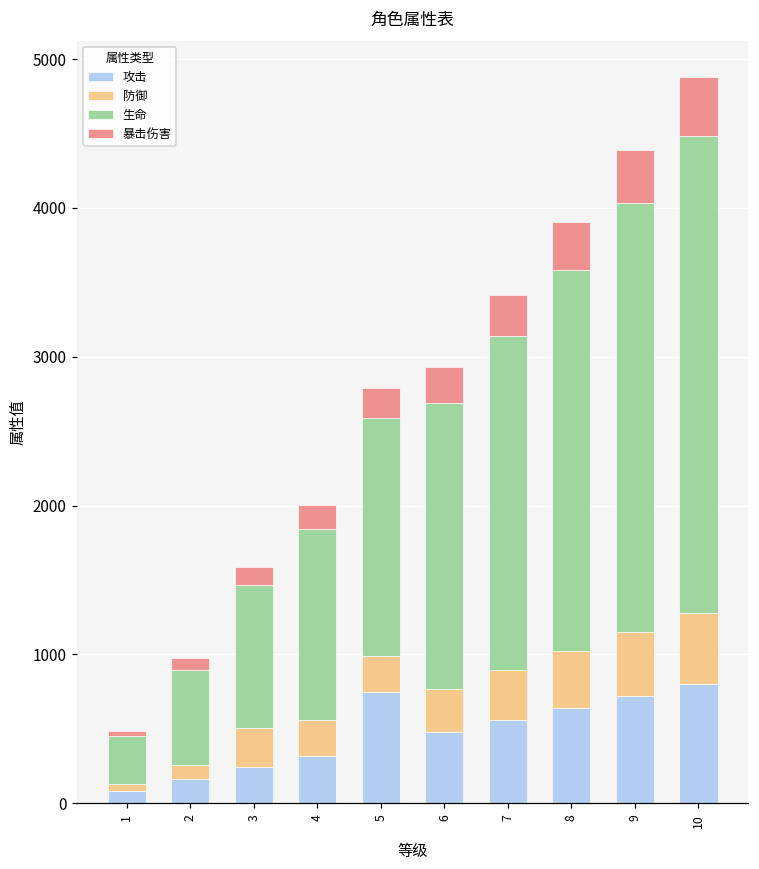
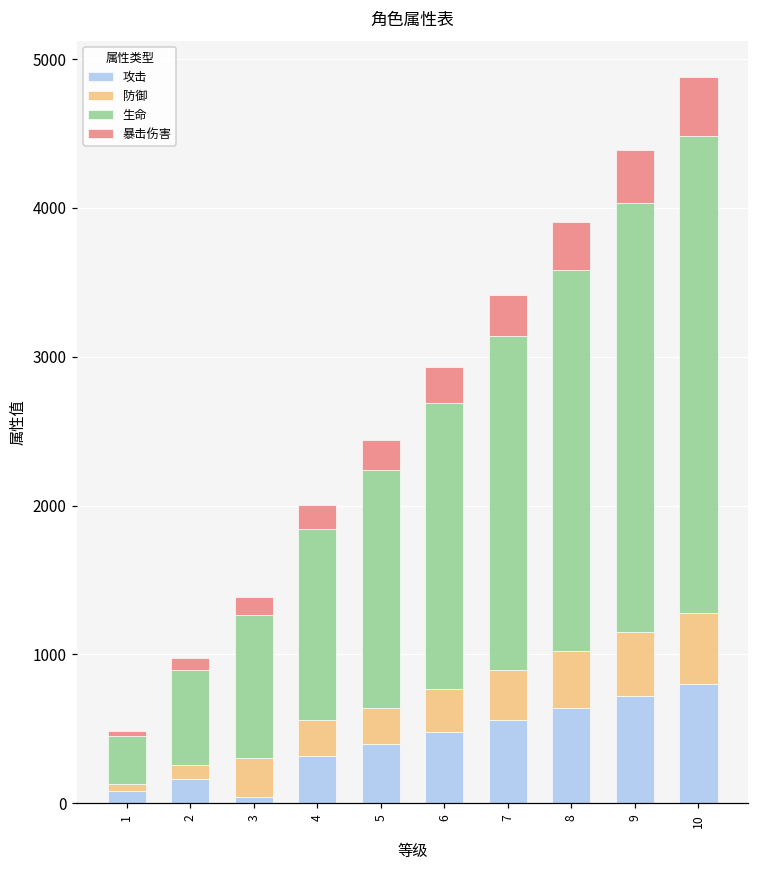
  {
    "攻击": {
      "1": 80,
      "2": 160,
-     "3": 240,
+     "3": 40,
      "4": 320,
-     "5": 750,
+     "5": 400,
      "6": 480,
      "7": 560,
      "8": 640,
      "9": 720,
      "10": 800
    },
    "防御": {
      "1": 50,
      "2": 100,
      "3": 270,
      "4": 240,
      "5": 240,
      "6": 290,
      "7": 340,
      "8": 380,
      "9": 430,
      "10": 480
    },
    "生命": {
      "1": 320,
      "2": 640,
      "3": 960,
      "4": 1280,
      "5": 1600,
      "6": 1920,
      "7": 2240,
      "8": 2560,
      "9": 2880,
      "10": 3200
    },
    "暴击伤害": {
      "1": 40,
      "2": 80,
      "3": 120,
      "4": 160,
      "5": 200,
      "6": 240,
      "7": 280,
      "8": 320,
      "9": 360,
      "10": 400
    }
  }
